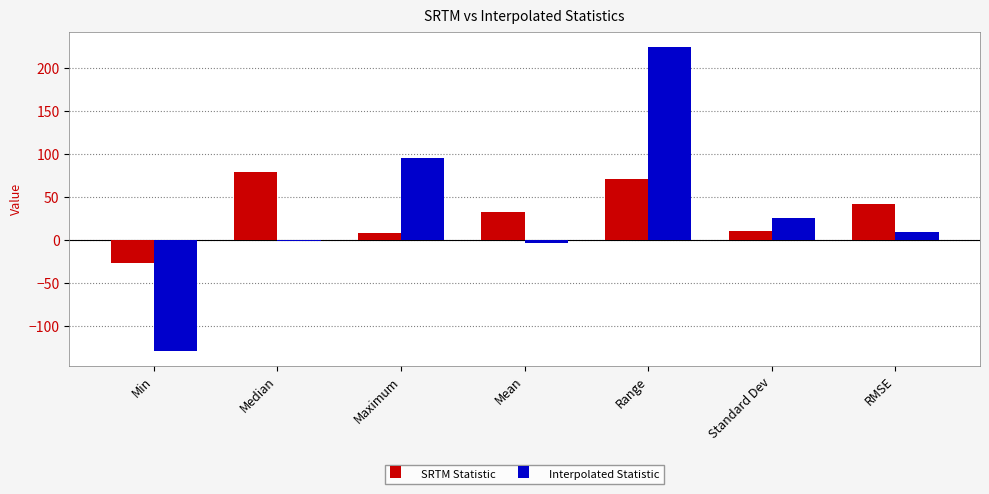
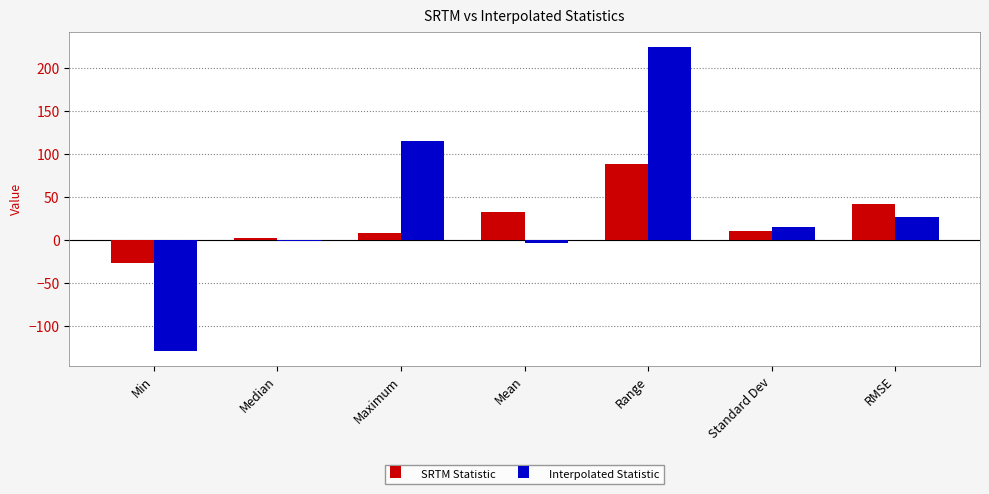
  {
    "SRTM Statistic": {
      "Min": -30,
-     "Median": 80,
+     "Median": 0,
      "Maximum": 10,
      "Mean": 30,
-     "Range": 70,
+     "Range": 90,
      "Standard Dev": 10,
      "RMSE": 40
    },
    "Interpolated Statistic": {
      "Min": -130,
-     "Maximum": 100,
+     "Maximum": 120,
      "Mean": 0,
      "Range": 220,
-     "Standard Dev": 30,
-     "RMSE": 10
+     "Standard Dev": 20,
+     "RMSE": 30
    }
  }
